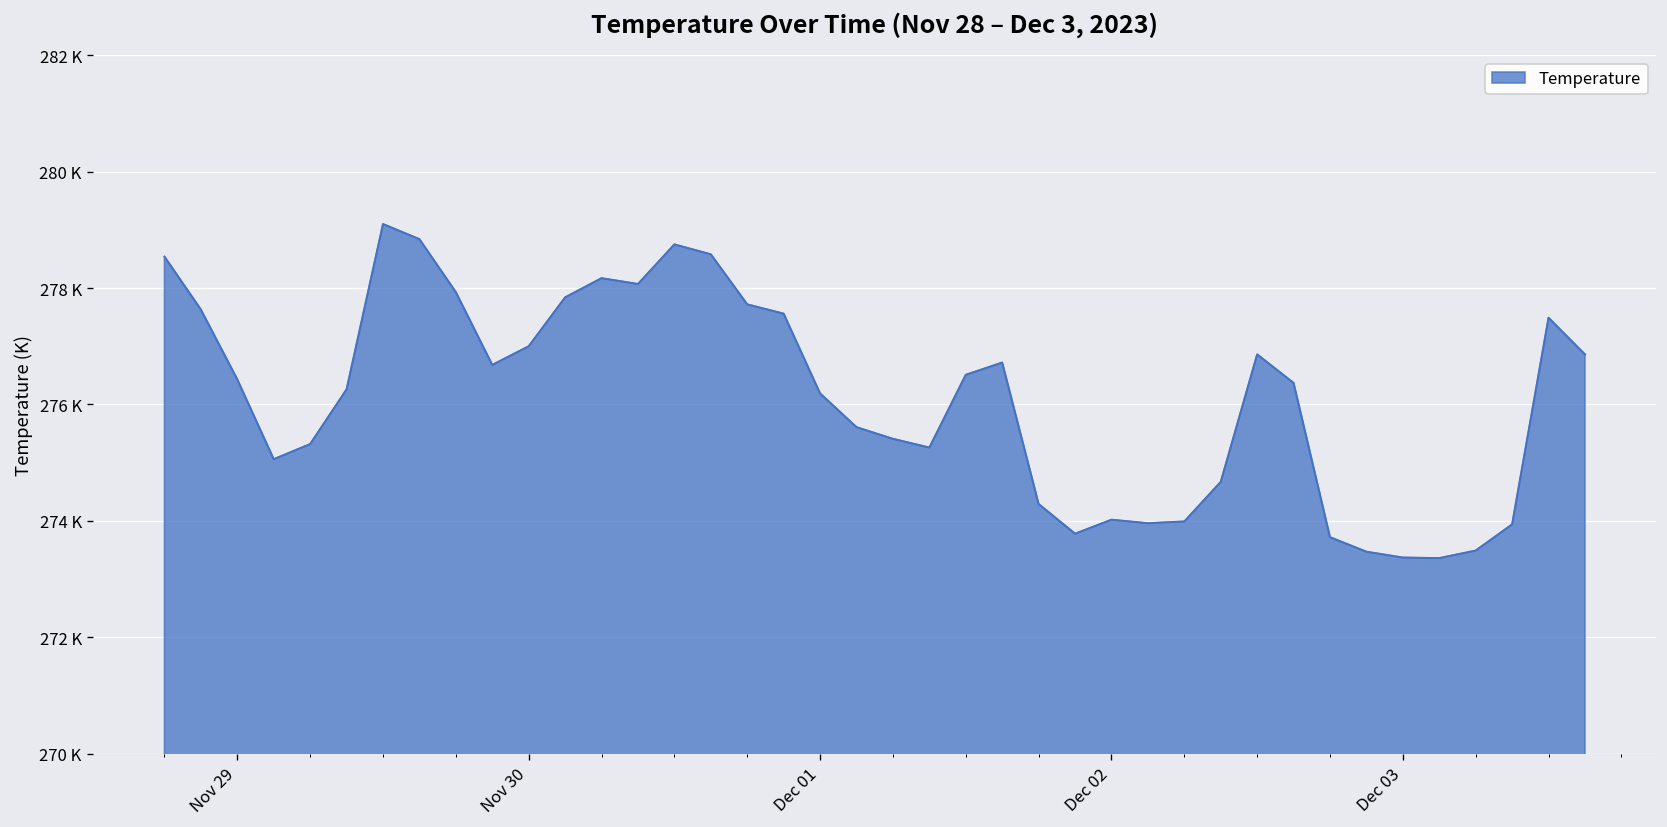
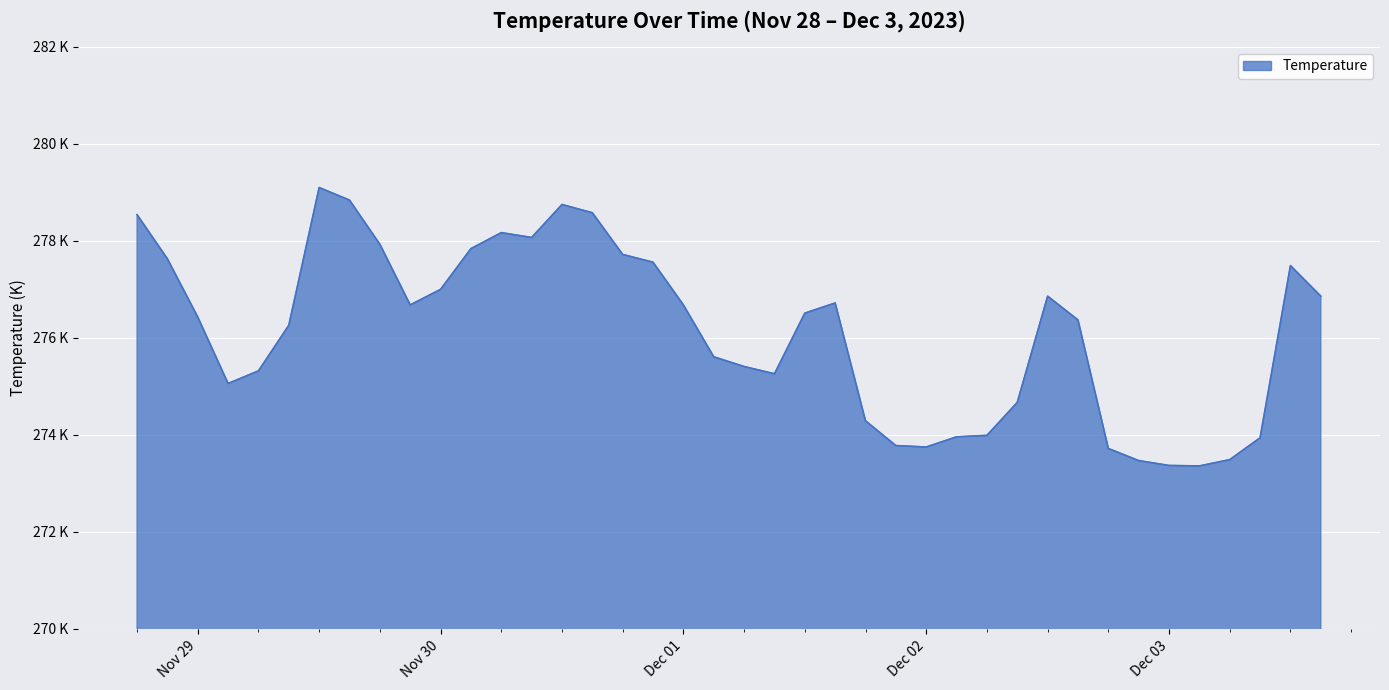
  {
    "Nov 29": 276400,
    "Nov 30": 277000,
-   "Dec 01": 276200,
-   "Dec 02": 274000,
+   "Dec 01": 276700,
+   "Dec 02": 273800,
    "Dec 03": 273400
  }
